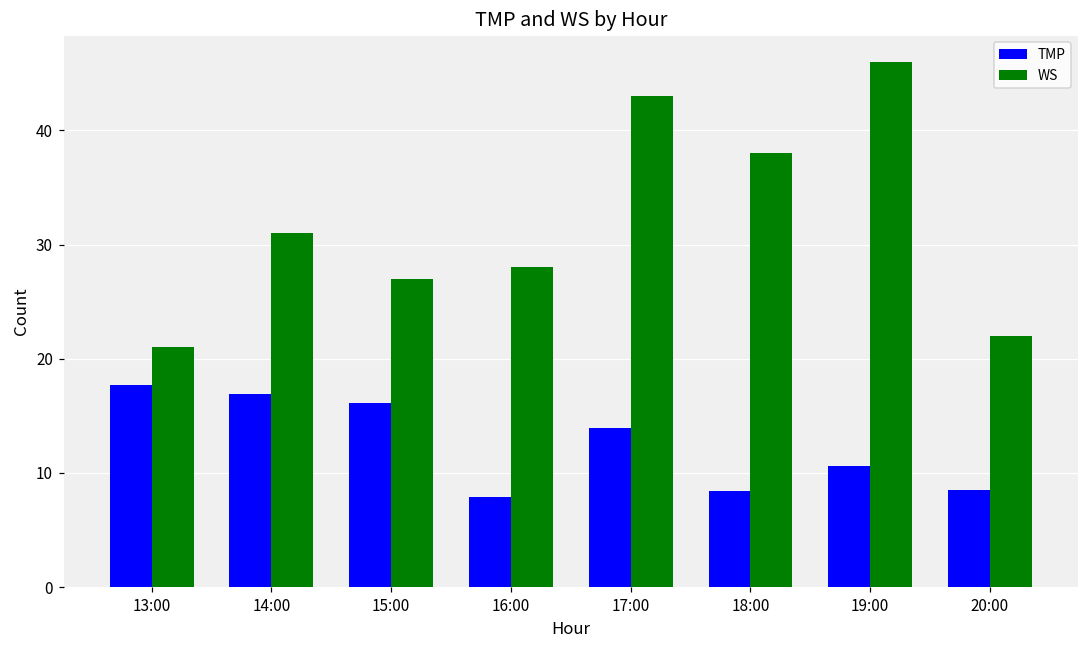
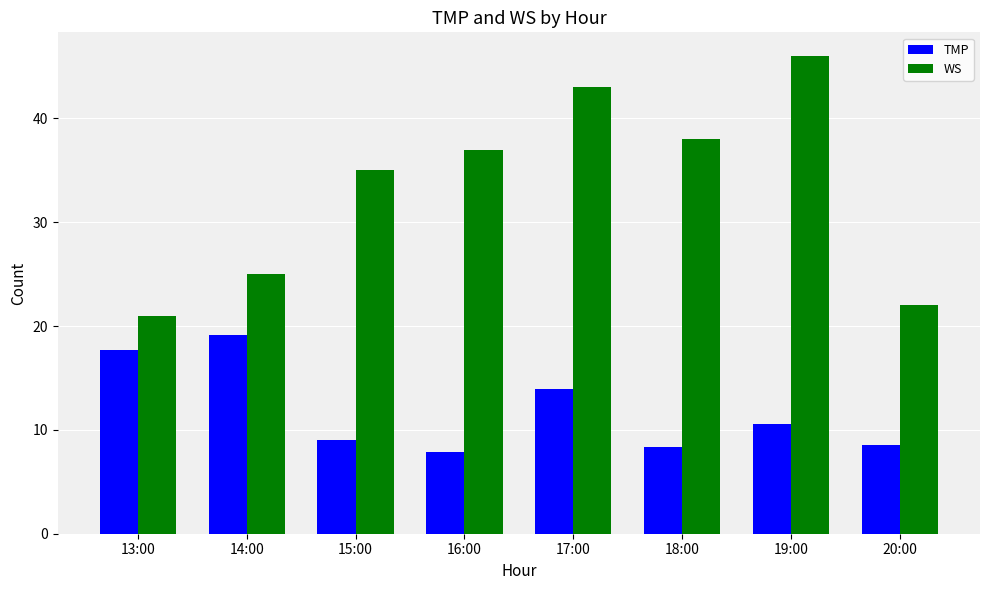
  {
    "TMP": {
      "13:00": 17.7,
-     "14:00": 16.9,
-     "15:00": 16.1,
+     "14:00": 19.1,
+     "15:00": 9.0,
      "16:00": 7.9,
      "17:00": 13.9,
      "18:00": 8.4,
      "19:00": 10.6,
      "20:00": 8.5
    },
    "WS": {
      "13:00": 21,
-     "14:00": 31,
-     "15:00": 27,
-     "16:00": 28,
+     "14:00": 25,
+     "15:00": 35,
+     "16:00": 37,
      "17:00": 43,
      "18:00": 38,
      "19:00": 46,
      "20:00": 22
    }
  }
